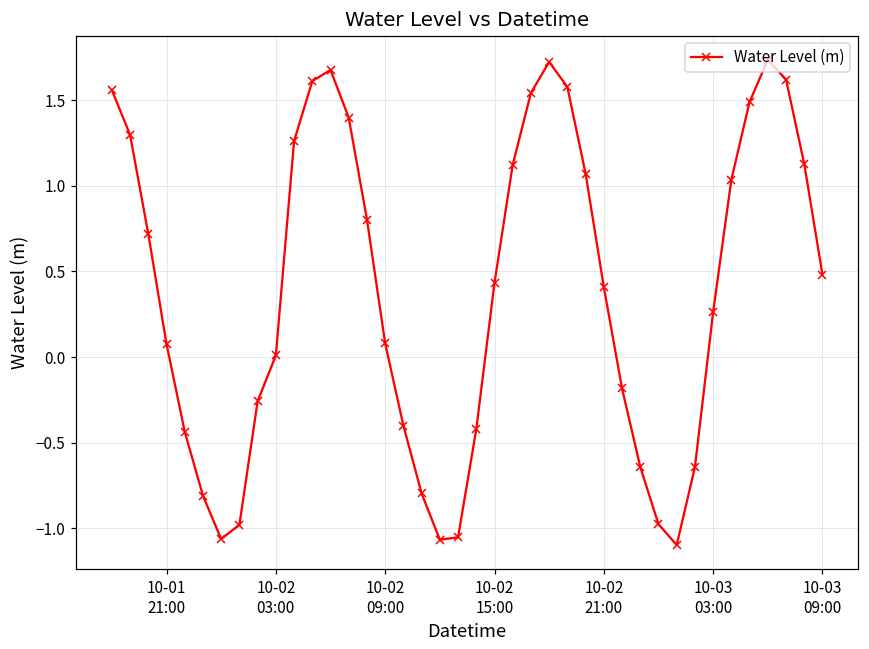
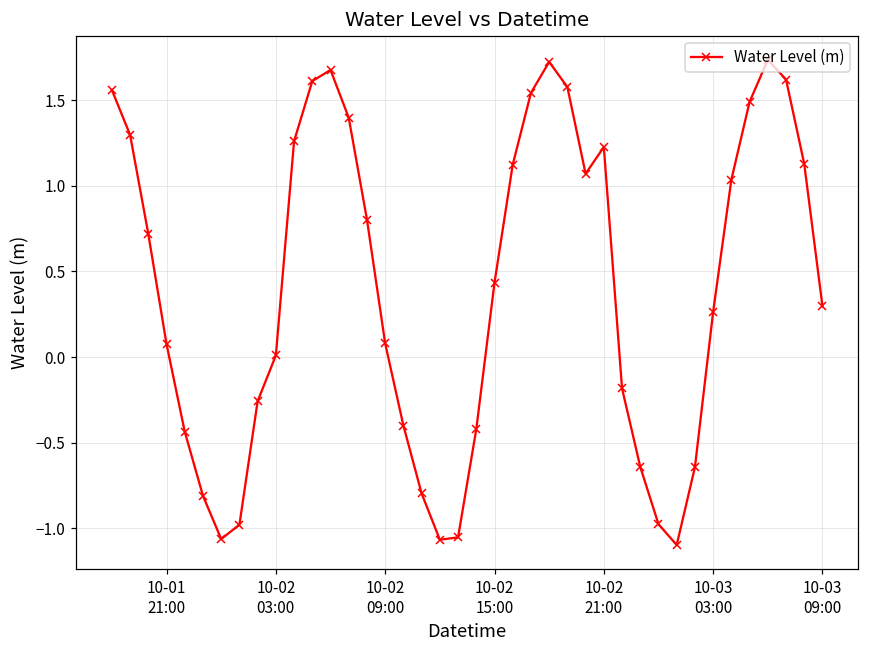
  {
    "10-01 21:00": 0.08,
    "10-02 03:00": 0.01,
    "10-02 09:00": 0.08,
    "10-02 15:00": 0.43,
-   "10-02 21:00": 0.41,
+   "10-02 21:00": 1.23,
    "10-03 03:00": 0.26,
-   "10-03 09:00": 0.48
+   "10-03 09:00": 0.30
  }
